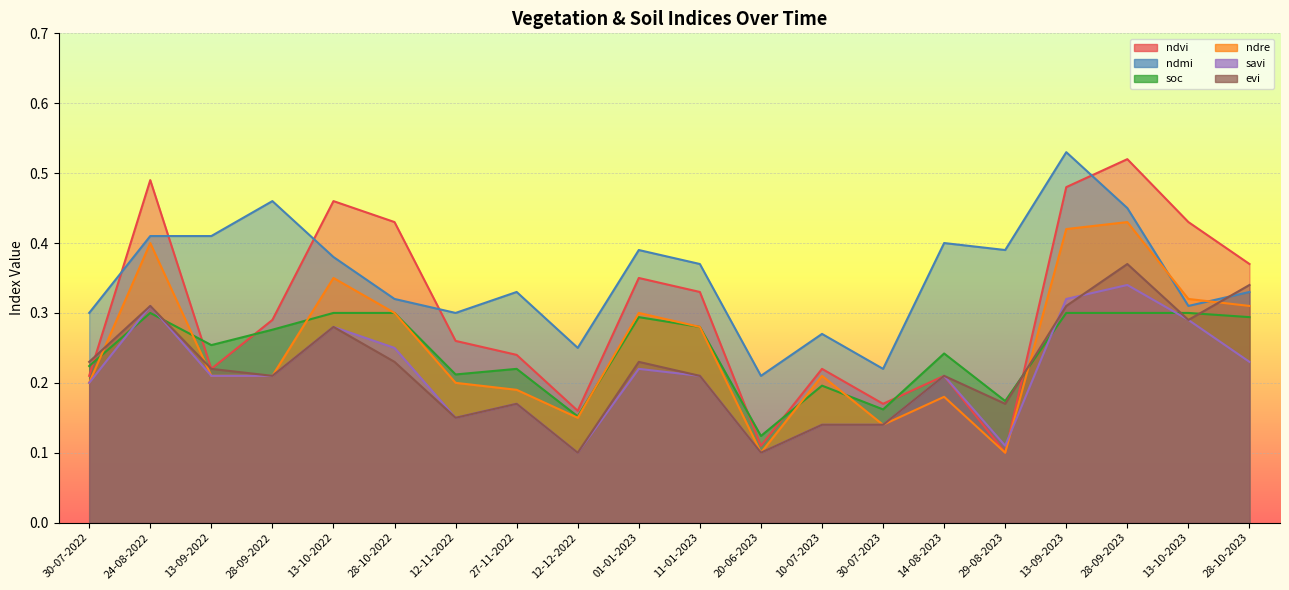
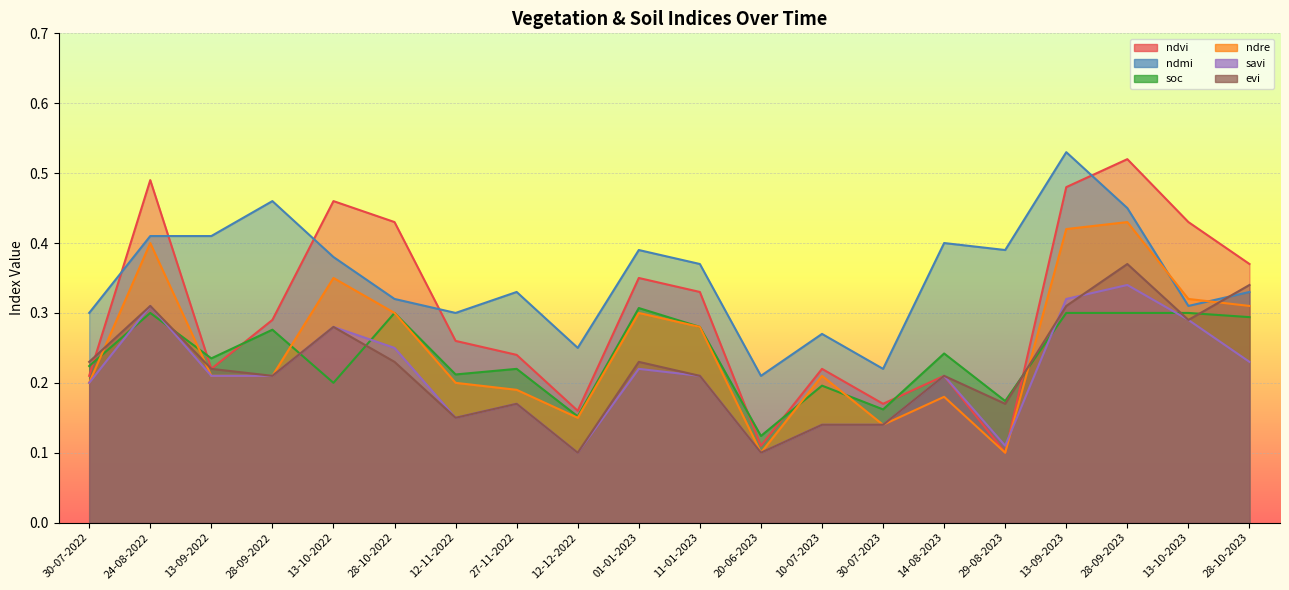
  {
    "soc": {
      "30-07-2022": 0.22,
      "24-08-2022": 0.30,
-     "13-09-2022": 0.25,
+     "13-09-2022": 0.24,
      "28-09-2022": 0.28,
-     "13-10-2022": 0.3,
+     "13-10-2022": 0.2,
      "12-11-2022": 0.21,
      "27-11-2022": 0.22,
-     "01-01-2023": 0.29,
+     "01-01-2023": 0.31,
      "20-06-2023": 0.12,
      "10-07-2023": 0.20,
      "30-07-2023": 0.16,
      "14-08-2023": 0.24,
      "29-08-2023": 0.17,
      "13-09-2023": 0.30,
      "28-09-2023": 0.30,
      "13-10-2023": 0.30,
      "28-10-2023": 0.29
    },
    "evi": {
      "30-07-2022": 0.23,
      "28-10-2022": 0.23,
      "01-01-2023": 0.23,
      "29-08-2023": 0.17,
      "13-09-2023": 0.31,
      "28-09-2023": 0.37,
      "28-10-2023": 0.34
    }
  }
